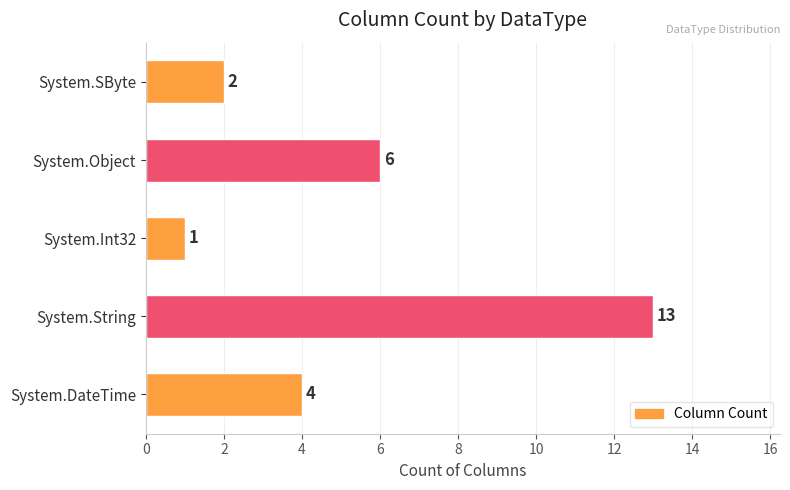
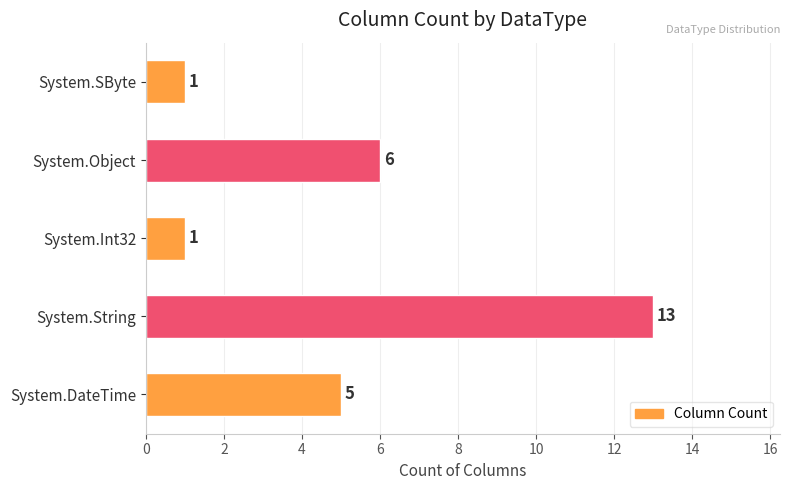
  {
-   "System.SByte": 2,
+   "System.SByte": 1,
    "System.Object": 6,
    "System.Int32": 1,
    "System.String": 13,
-   "System.DateTime": 4
+   "System.DateTime": 5
  }
